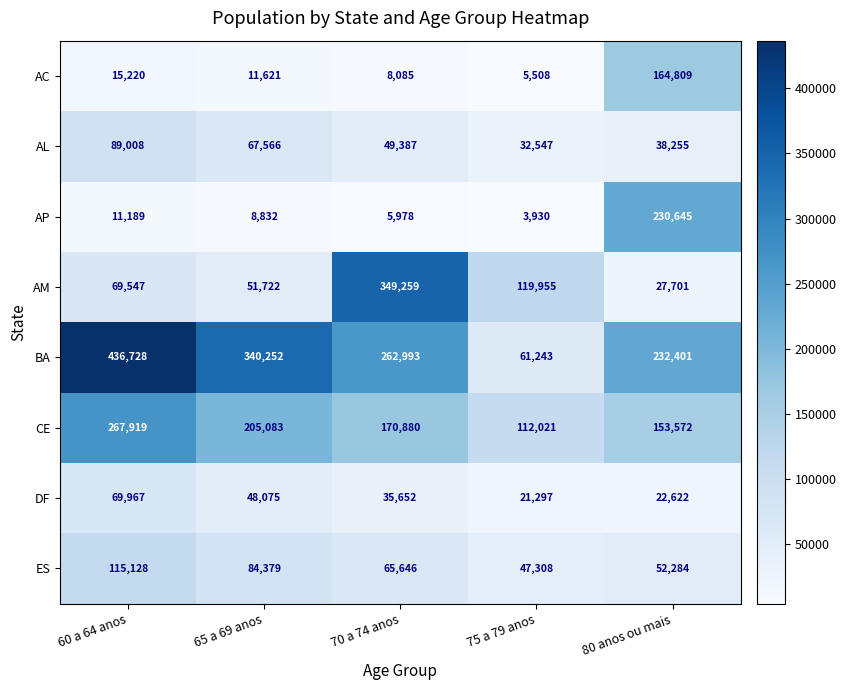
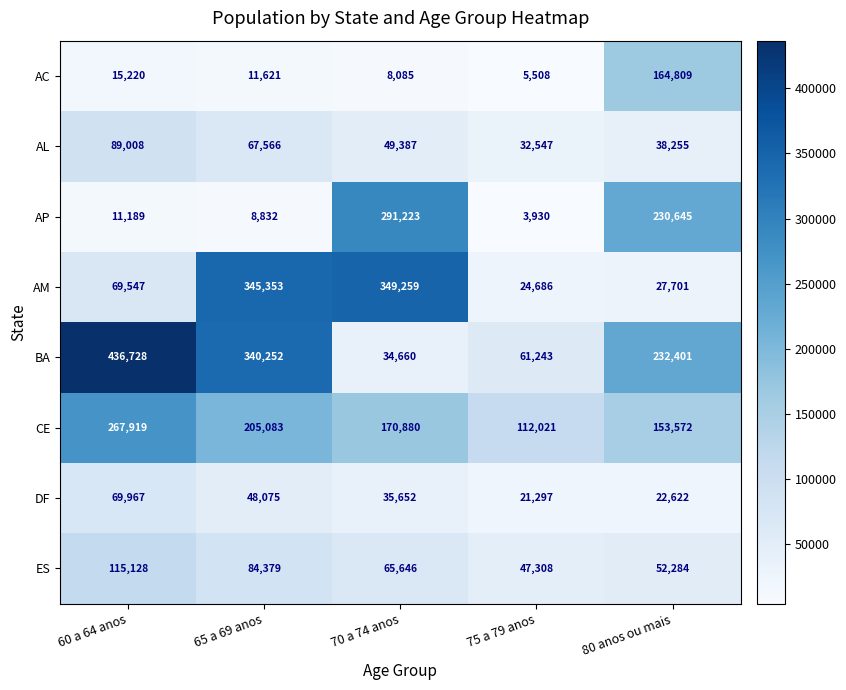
  {
    "AC": {
      "60 a 64 anos": "15,220",
      "65 a 69 anos": "11,621",
      "70 a 74 anos": "8,085",
      "75 a 79 anos": "5,508",
      "80 anos ou mais": "164,809"
    },
    "AL": {
      "60 a 64 anos": "89,008",
      "65 a 69 anos": "67,566",
      "70 a 74 anos": "49,387",
      "75 a 79 anos": "32,547",
      "80 anos ou mais": "38,255"
    },
    "AP": {
      "60 a 64 anos": "11,189",
      "65 a 69 anos": "8,832",
-     "70 a 74 anos": "5,978",
+     "70 a 74 anos": "291,223",
      "75 a 79 anos": "3,930",
      "80 anos ou mais": "230,645"
    },
    "AM": {
      "60 a 64 anos": "69,547",
-     "65 a 69 anos": "51,722",
+     "65 a 69 anos": "345,353",
      "70 a 74 anos": "349,259",
-     "75 a 79 anos": "119,955",
+     "75 a 79 anos": "24,686",
      "80 anos ou mais": "27,701"
    },
    "BA": {
      "60 a 64 anos": "436,728",
      "65 a 69 anos": "340,252",
-     "70 a 74 anos": "262,993",
+     "70 a 74 anos": "34,660",
      "75 a 79 anos": "61,243",
      "80 anos ou mais": "232,401"
    },
    "CE": {
      "60 a 64 anos": "267,919",
      "65 a 69 anos": "205,083",
      "70 a 74 anos": "170,880",
      "75 a 79 anos": "112,021",
      "80 anos ou mais": "153,572"
    },
    "DF": {
      "60 a 64 anos": "69,967",
      "65 a 69 anos": "48,075",
      "70 a 74 anos": "35,652",
      "75 a 79 anos": "21,297",
      "80 anos ou mais": "22,622"
    },
    "ES": {
      "60 a 64 anos": "115,128",
      "65 a 69 anos": "84,379",
      "70 a 74 anos": "65,646",
      "75 a 79 anos": "47,308",
      "80 anos ou mais": "52,284"
    }
  }
